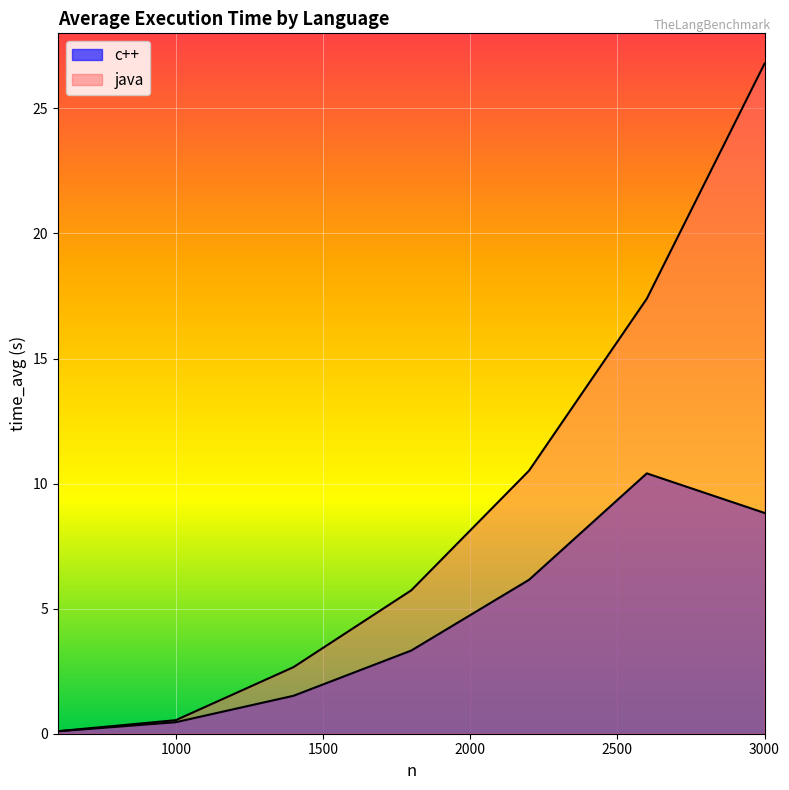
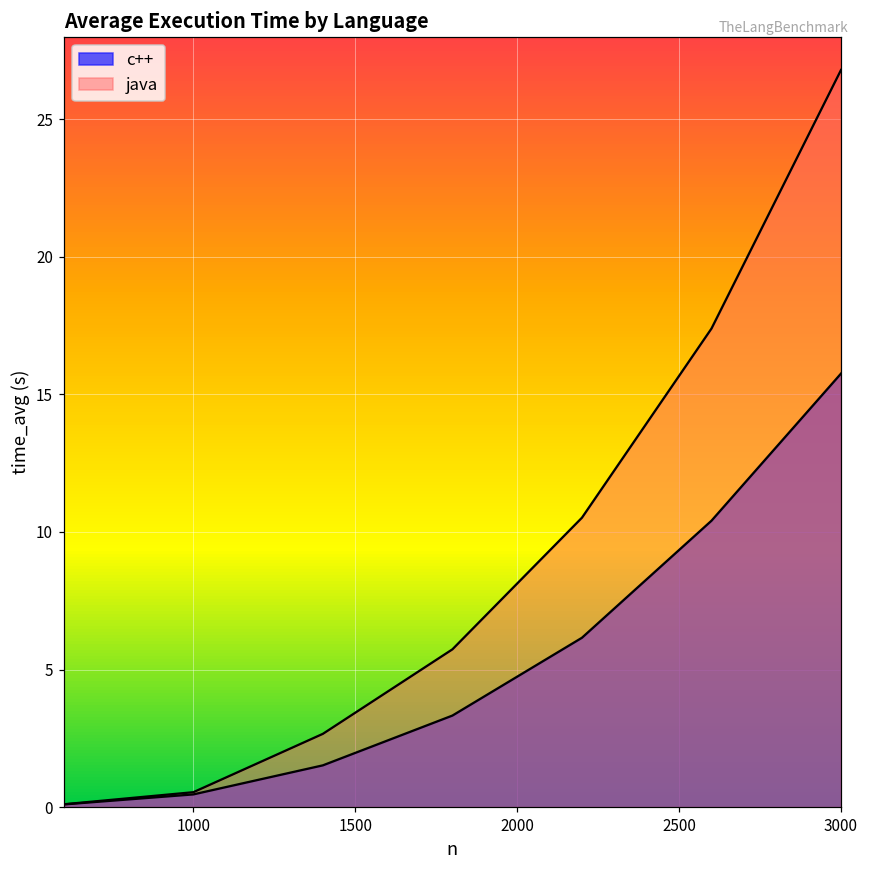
  {
    "c++": {
-     "3000": 8.8
+     "3000": 15.8
    },
    "java": {
      "3000": 26.8
    }
  }
